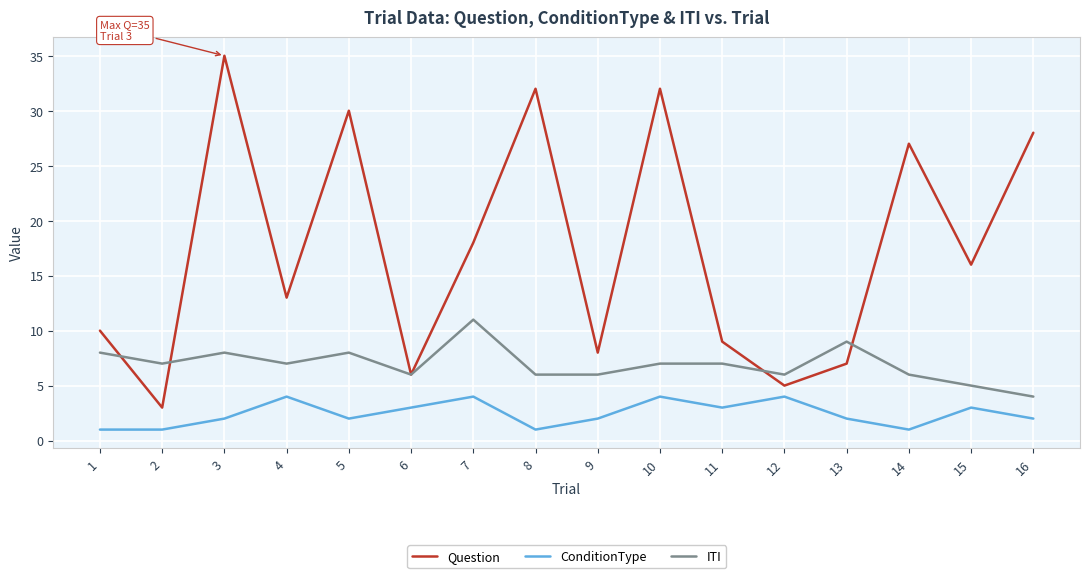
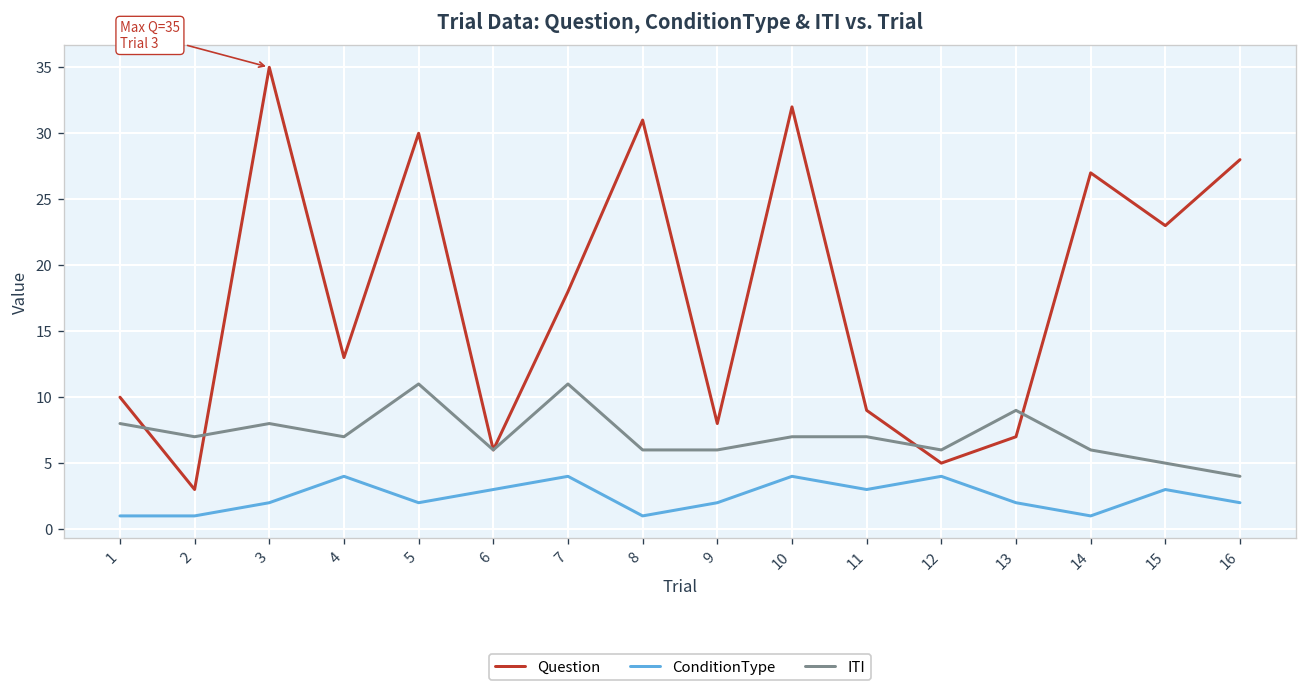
  {
    "Question": {
      "1": 10,
      "2": 3,
      "4": 13,
      "5": 30,
      "7": 18,
-     "8": 32,
+     "8": 31,
      "9": 8,
      "10": 32,
      "11": 9,
      "12": 5,
      "13": 7,
      "14": 27,
-     "15": 16,
+     "15": 23,
      "16": 28
    },
    "ConditionType": {
      "1": 1,
      "2": 1,
      "3": 2,
      "4": 4,
      "5": 2,
      "6": 3,
      "7": 4,
      "8": 1,
      "9": 2,
      "10": 4,
      "11": 3,
      "12": 4,
      "13": 2,
      "14": 1,
      "15": 3,
      "16": 2
    },
    "ITI": {
      "1": 8,
      "2": 7,
      "3": 8,
      "4": 7,
-     "5": 8,
+     "5": 11,
      "7": 11,
      "8": 6,
      "9": 6,
      "10": 7,
      "11": 7,
      "12": 6,
      "13": 9,
      "14": 6,
      "15": 5,
      "16": 4
    }
  }
